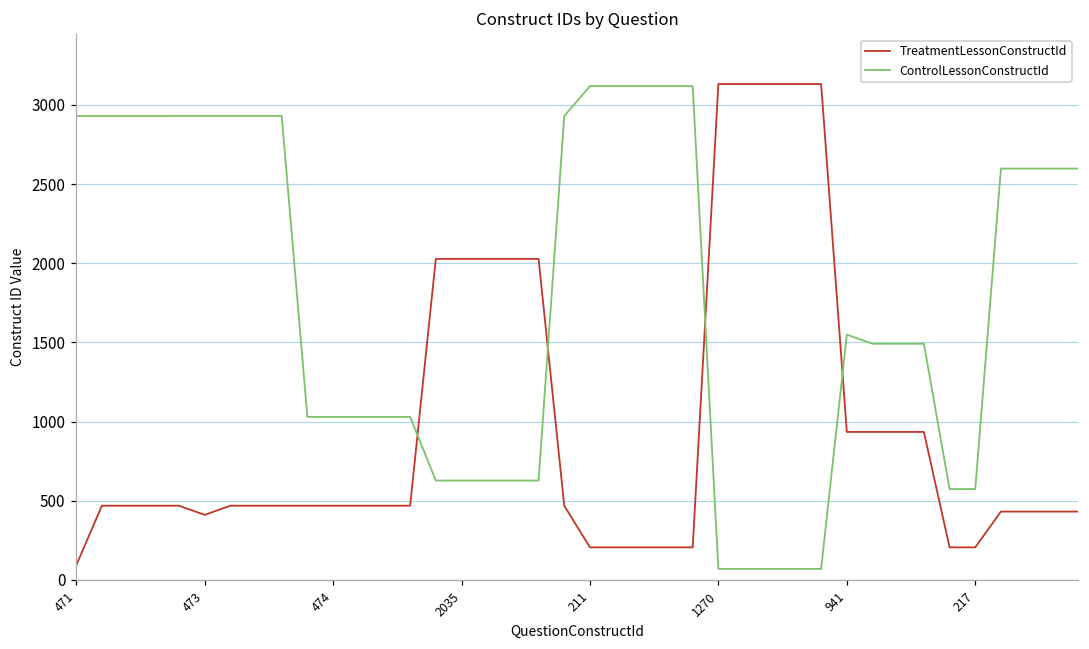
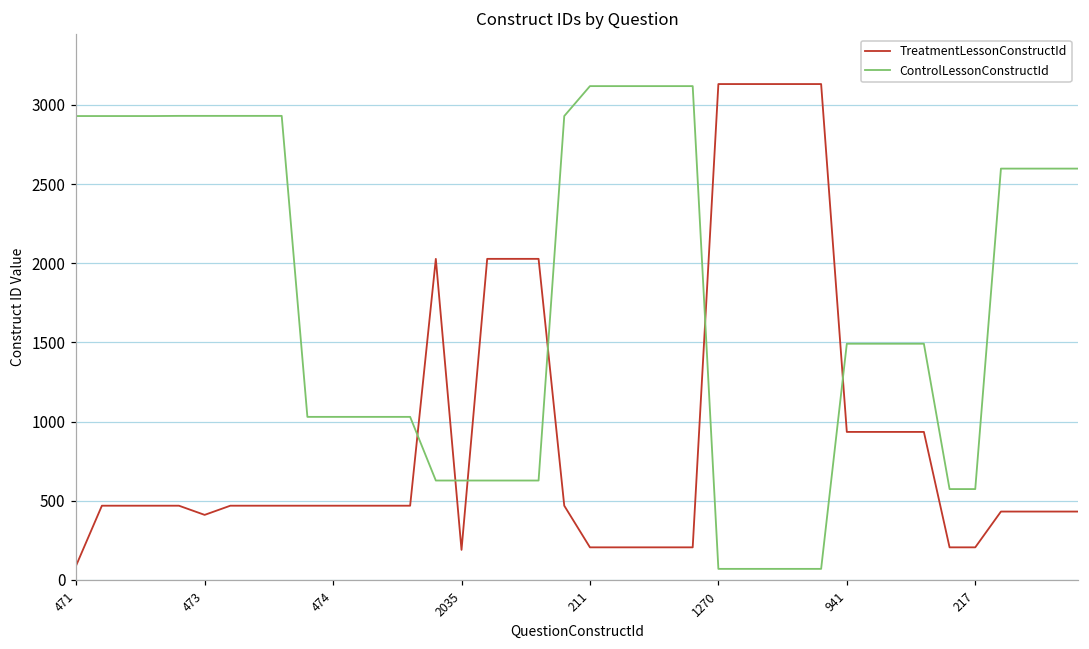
  {
    "TreatmentLessonConstructId": {
      "471": 90,
      "473": 410,
      "474": 470,
-     "2035": 2030,
+     "2035": 190,
      "211": 210,
      "1270": 3130,
      "941": 940,
      "217": 210
    },
    "ControlLessonConstructId": {
      "471": 2930,
      "473": 2930,
      "474": 1030,
      "2035": 630,
      "211": 3120,
      "1270": 70,
-     "941": 1550,
+     "941": 1490,
      "217": 570
    }
  }
